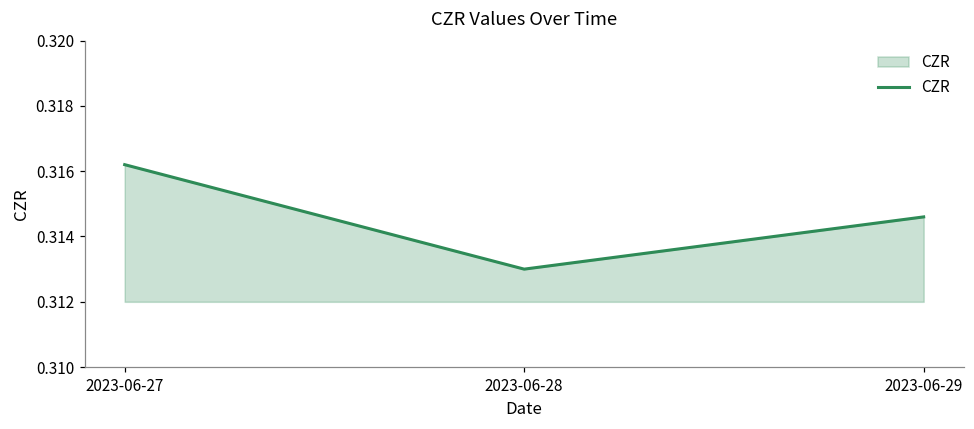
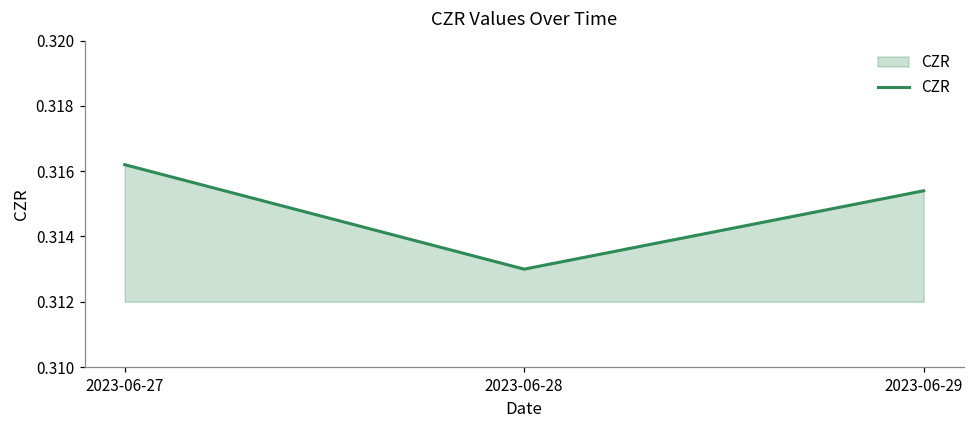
  {
    "2023-06-27": 0.3162,
    "2023-06-28": 0.3130,
-   "2023-06-29": 0.3146
+   "2023-06-29": 0.3154
  }
